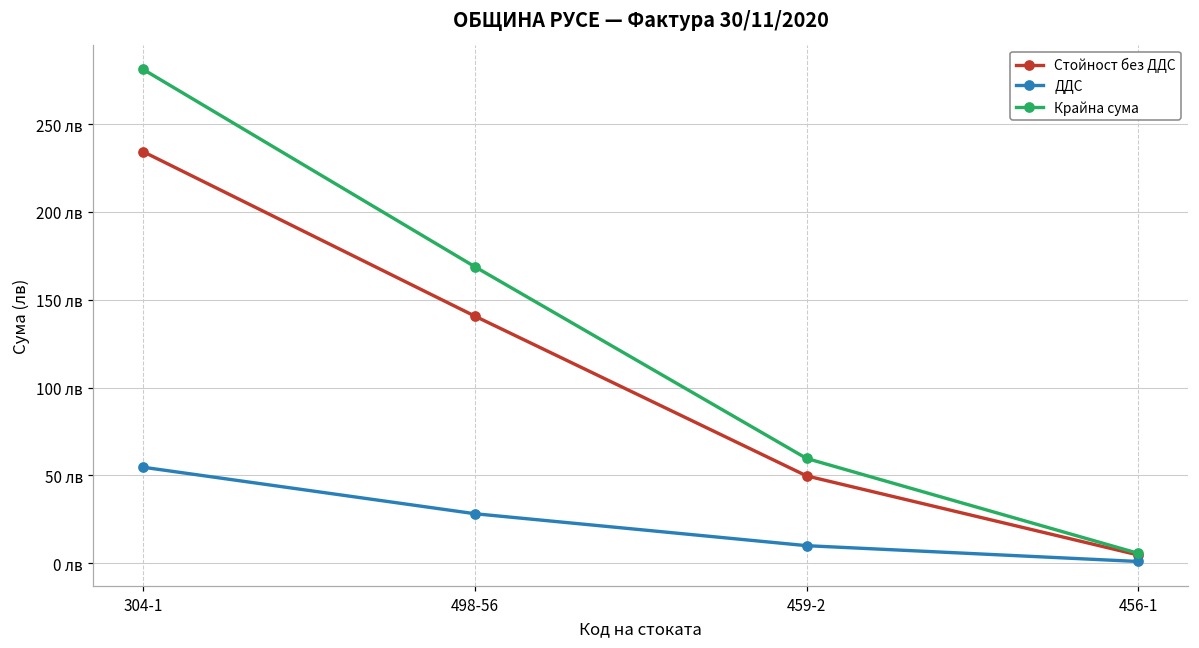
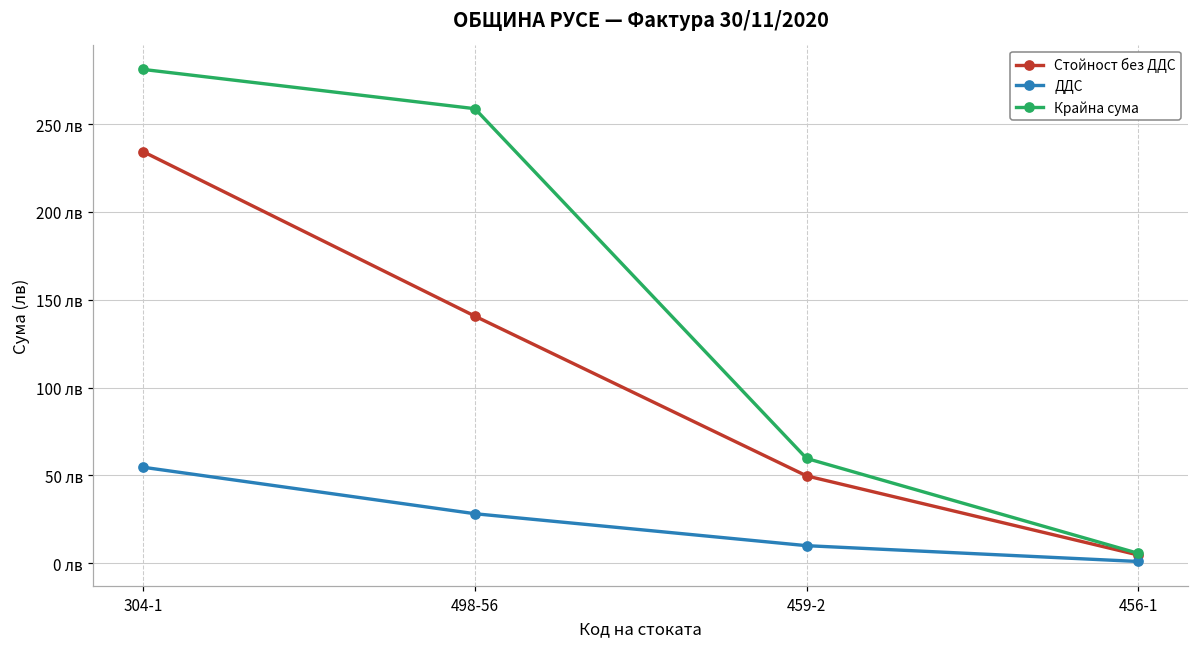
  {
    "Стойност без ДДС": {
      "304-1": "234 лв",
      "498-56": "141 лв",
      "459-2": "50 лв"
    },
    "ДДС": {
      "304-1": "55 лв",
      "498-56": "28 лв",
      "459-2": "10 лв",
      "456-1": "1 лв"
    },
    "Крайна сума": {
      "304-1": "281 лв",
-     "498-56": "169 лв",
+     "498-56": "259 лв",
      "459-2": "60 лв"
    }
  }
